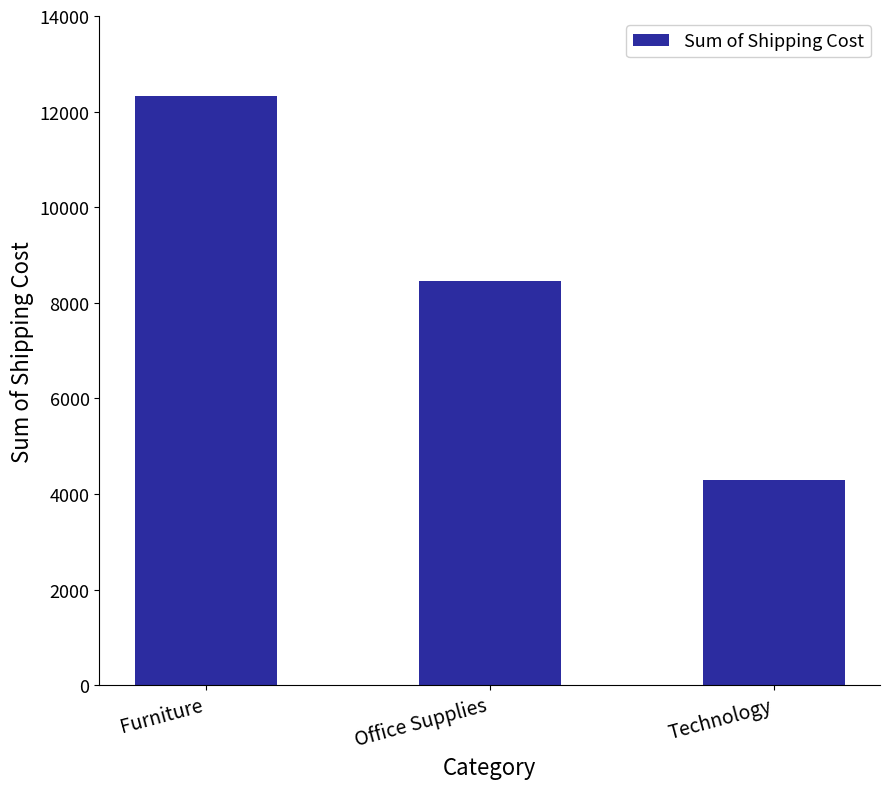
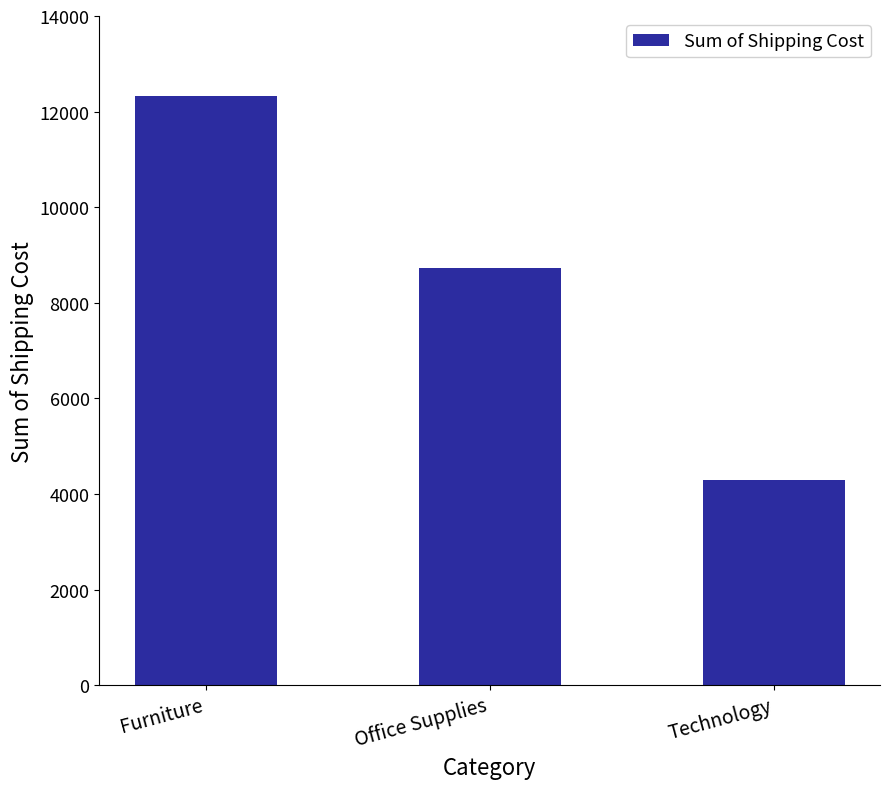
  {
    "Furniture": 12300,
-   "Office Supplies": 8500,
+   "Office Supplies": 8700,
    "Technology": 4300
  }
